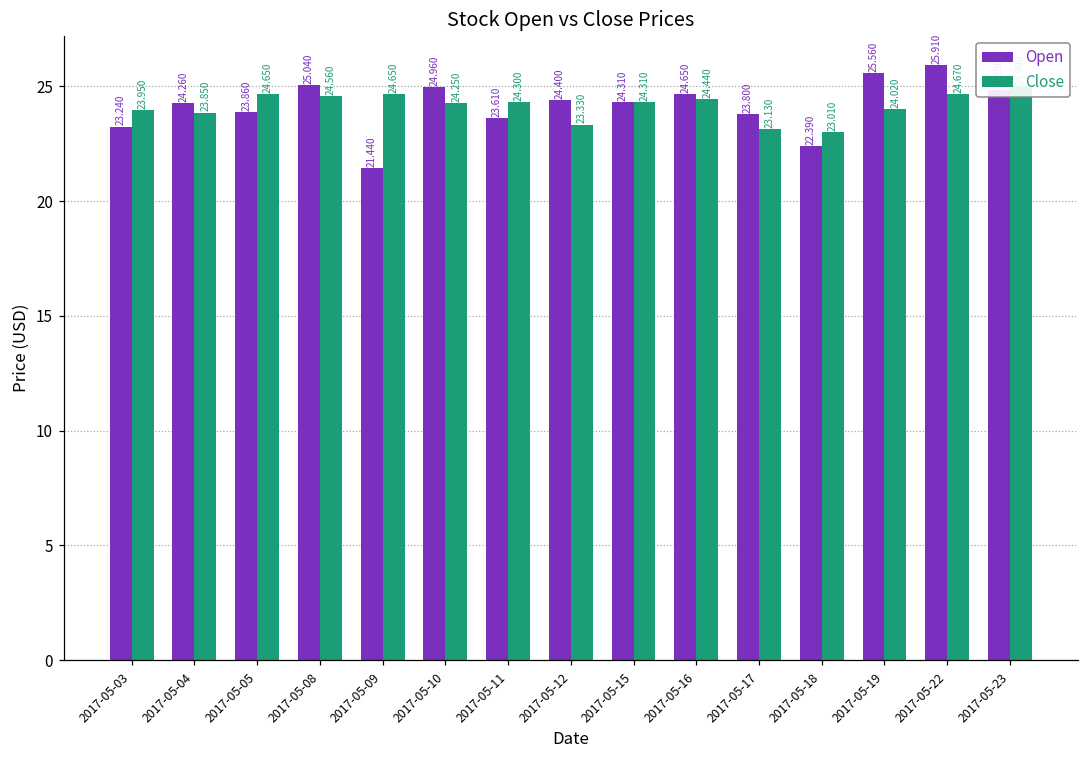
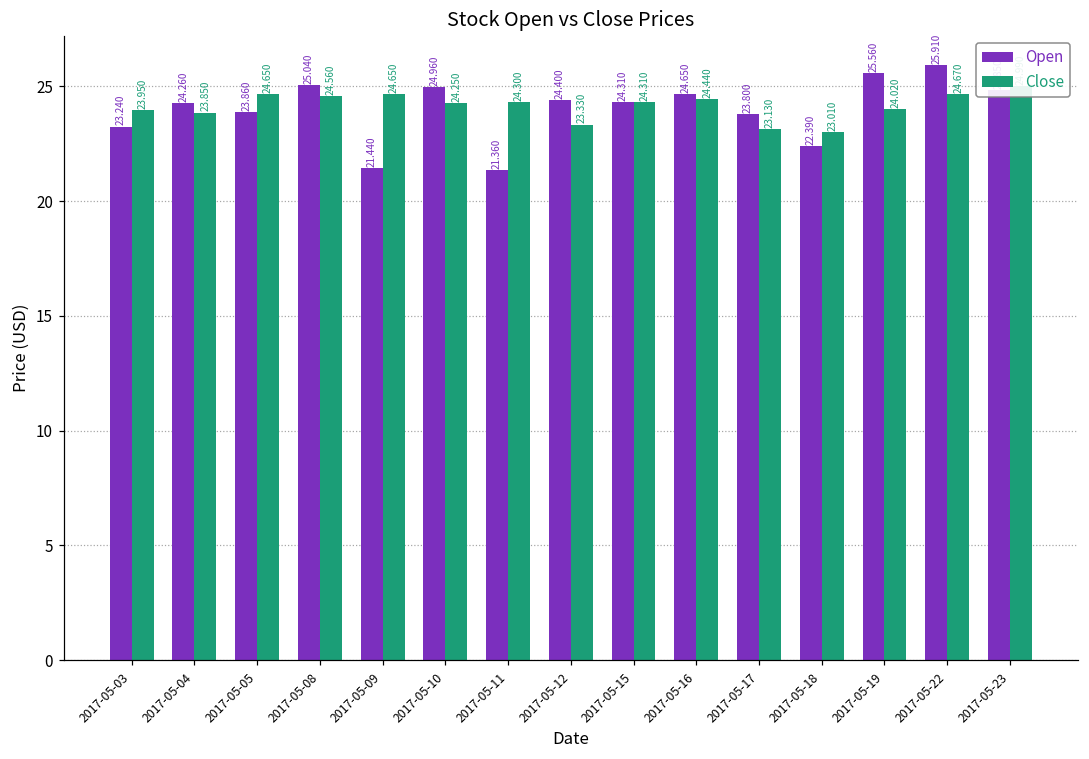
  {
    "Open": {
      "2017-05-03": 23.240,
      "2017-05-04": 24.260,
      "2017-05-05": 23.860,
      "2017-05-08": 25.040,
      "2017-05-09": 21.440,
      "2017-05-10": 24.960,
-     "2017-05-11": 23.610,
+     "2017-05-11": 21.360,
      "2017-05-12": 24.400,
      "2017-05-15": 24.310,
      "2017-05-16": 24.650,
      "2017-05-17": 23.800,
      "2017-05-18": 22.390,
      "2017-05-19": 25.560,
      "2017-05-22": 25.910
    },
    "Close": {
      "2017-05-03": 23.950,
      "2017-05-04": 23.850,
      "2017-05-05": 24.650,
      "2017-05-08": 24.560,
      "2017-05-09": 24.650,
      "2017-05-10": 24.250,
      "2017-05-11": 24.300,
      "2017-05-12": 23.330,
      "2017-05-15": 24.310,
      "2017-05-16": 24.440,
      "2017-05-17": 23.130,
      "2017-05-18": 23.010,
      "2017-05-19": 24.020,
      "2017-05-22": 24.670
    }
  }
